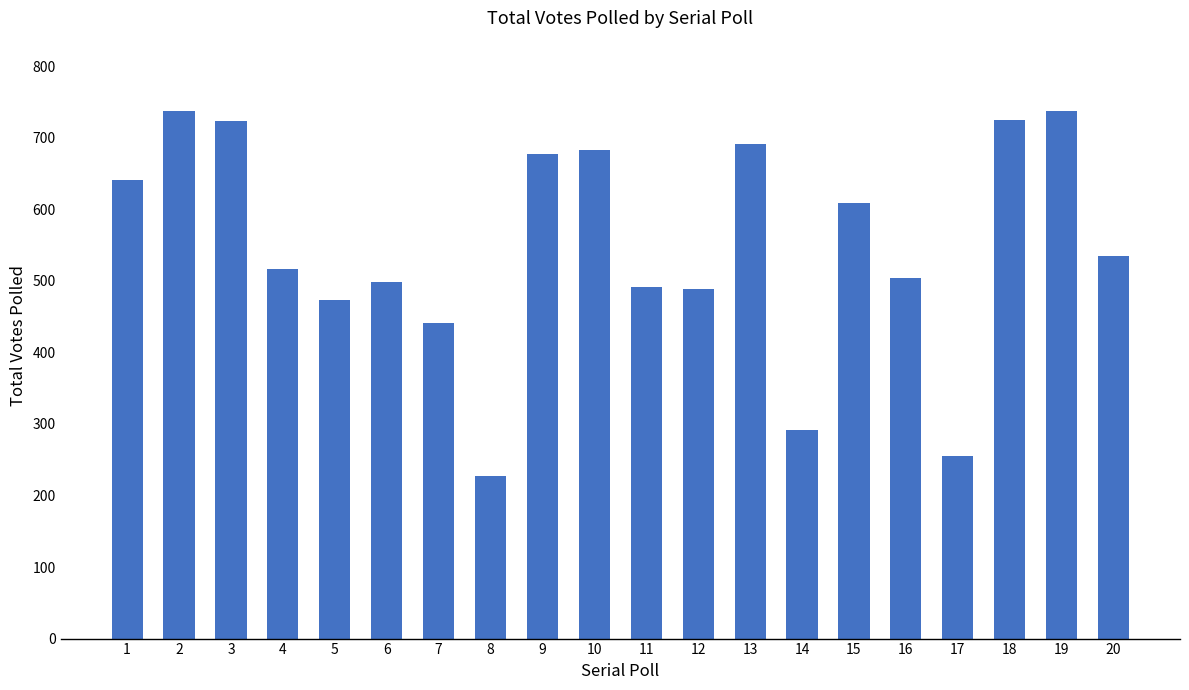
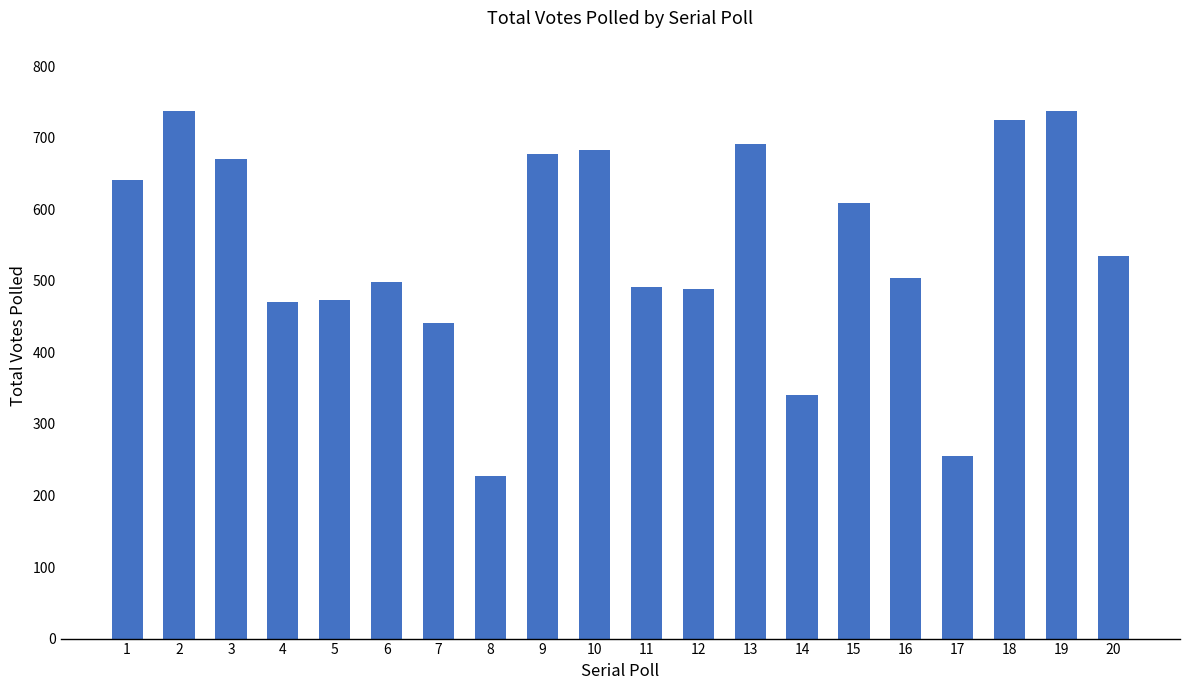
  {
    "1": 640,
    "2": 740,
-   "3": 720,
-   "4": 520,
+   "3": 670,
+   "4": 470,
    "5": 470,
    "6": 500,
    "7": 440,
    "8": 230,
    "9": 680,
    "10": 680,
    "11": 490,
    "12": 490,
    "13": 690,
-   "14": 290,
+   "14": 340,
    "15": 610,
    "16": 500,
    "17": 260,
    "18": 730,
    "19": 740,
    "20": 540
  }
